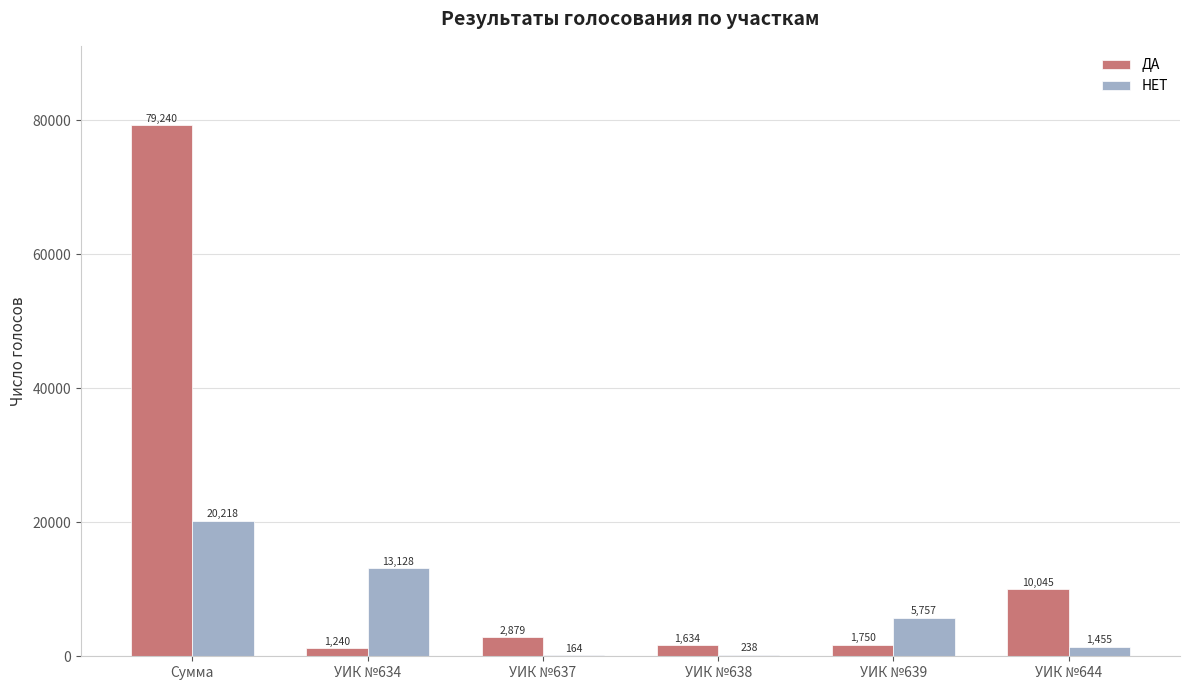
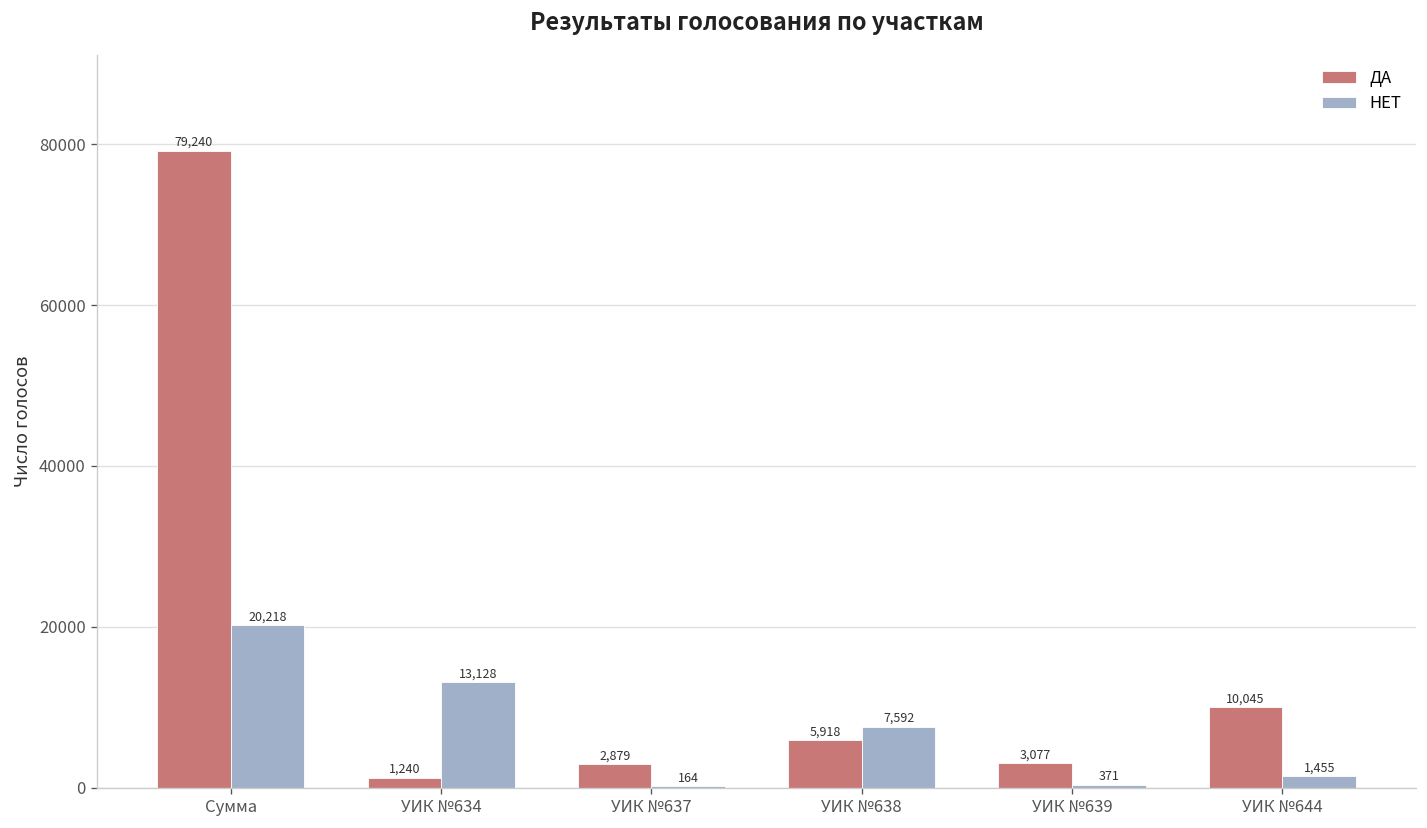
  {
    "ДА": {
      "Сумма": "79,240",
      "УИК №634": "1,240",
      "УИК №637": "2,879",
-     "УИК №638": "1,634",
-     "УИК №639": "1,750",
+     "УИК №638": "5,918",
+     "УИК №639": "3,077",
      "УИК №644": "10,045"
    },
    "НЕТ": {
      "Сумма": "20,218",
      "УИК №634": "13,128",
      "УИК №637": "164",
-     "УИК №638": "238",
-     "УИК №639": "5,757",
+     "УИК №638": "7,592",
+     "УИК №639": "371",
      "УИК №644": "1,455"
    }
  }
